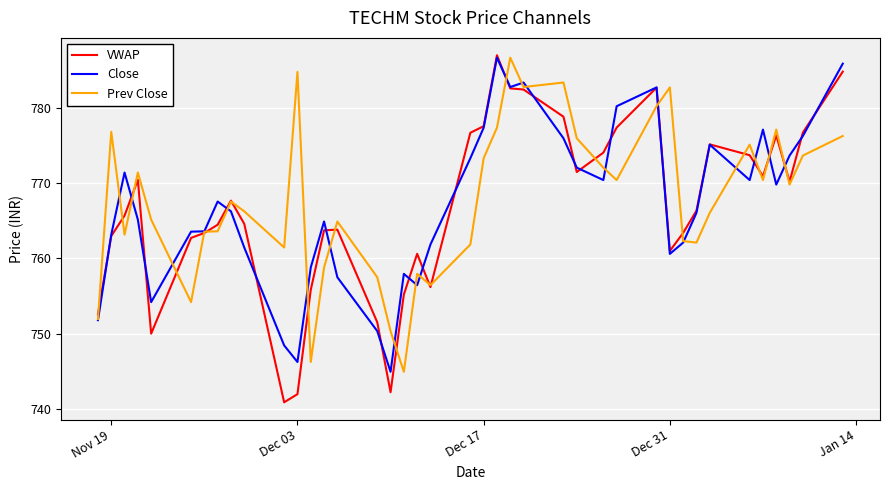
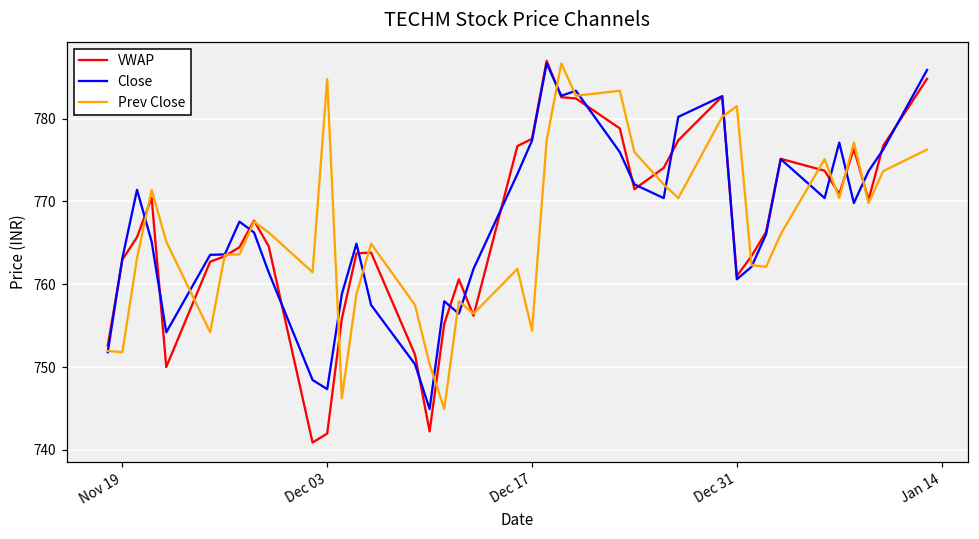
  {
    "VWAP": {
      "Dec 03": 742,
      "Dec 31": 761
    },
    "Close": {
-     "Dec 03": 746,
+     "Dec 03": 747,
      "Dec 31": 761
    },
    "Prev Close": {
-     "Nov 19": 777,
+     "Nov 19": 752,
      "Dec 03": 785,
-     "Dec 17": 773,
-     "Dec 31": 783
+     "Dec 17": 754,
+     "Dec 31": 782
    }
  }
